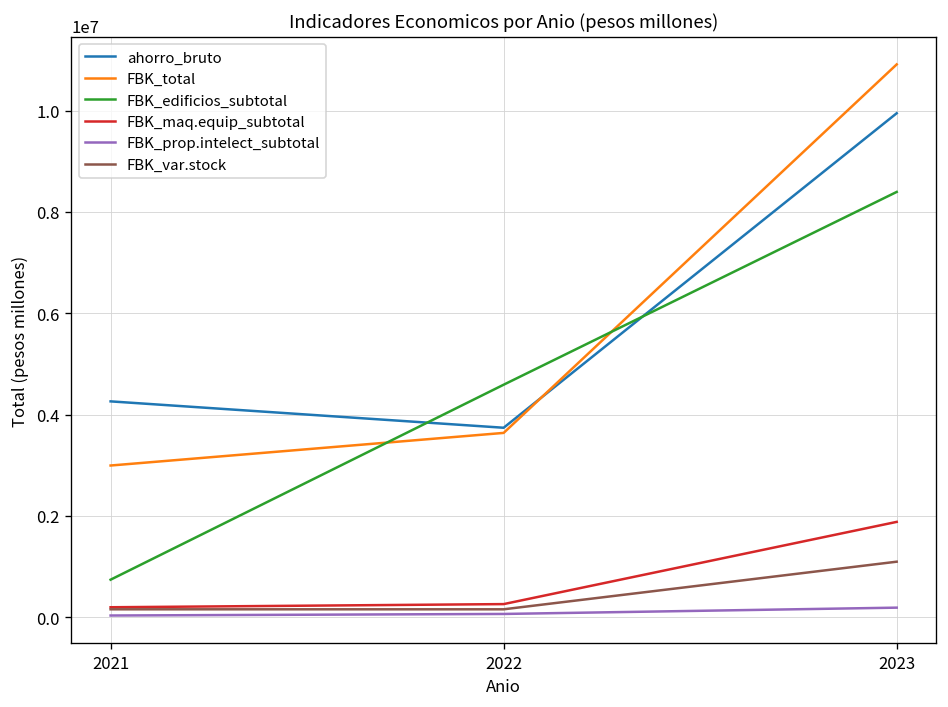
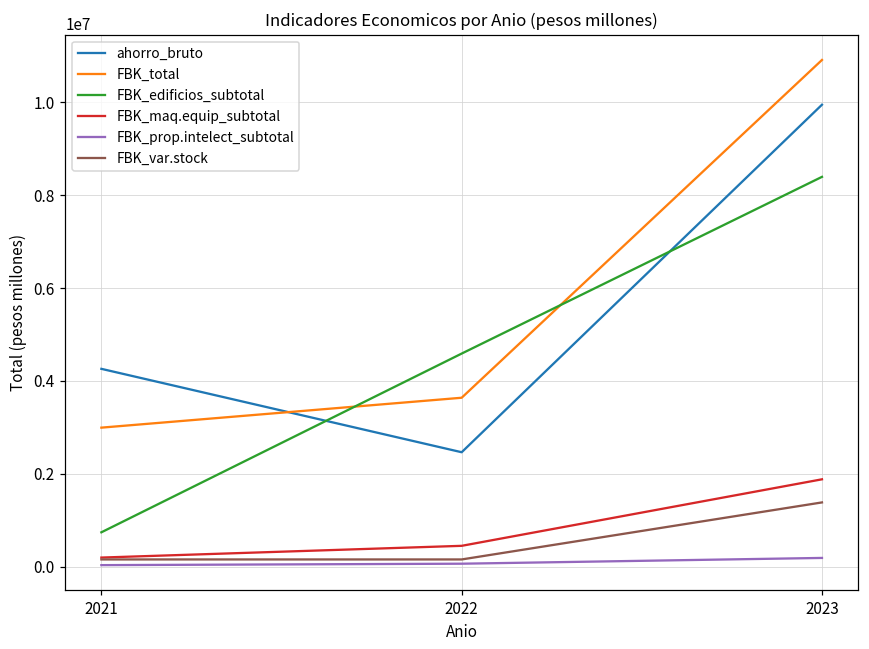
  {
    "ahorro_bruto": {
      "2021": 4300000,
-     "2022": 3700000,
+     "2022": 2500000,
      "2023": 9900000
    },
    "FBK_total": {
      "2021": 3000000,
      "2022": 3600000,
      "2023": 10900000
    },
    "FBK_edificios_subtotal": {
      "2021": 700000,
      "2022": 4600000,
      "2023": 8400000
    },
    "FBK_maq.equip_subtotal": {
-     "2022": 300000,
+     "2022": 400000,
      "2023": 1900000
    },
    "FBK_prop.intelect_subtotal": {
      "2021": 0,
      "2022": 100000,
      "2023": 200000
    },
    "FBK_var.stock": {
      "2022": 200000,
-     "2023": 1100000
+     "2023": 1400000
    }
  }
